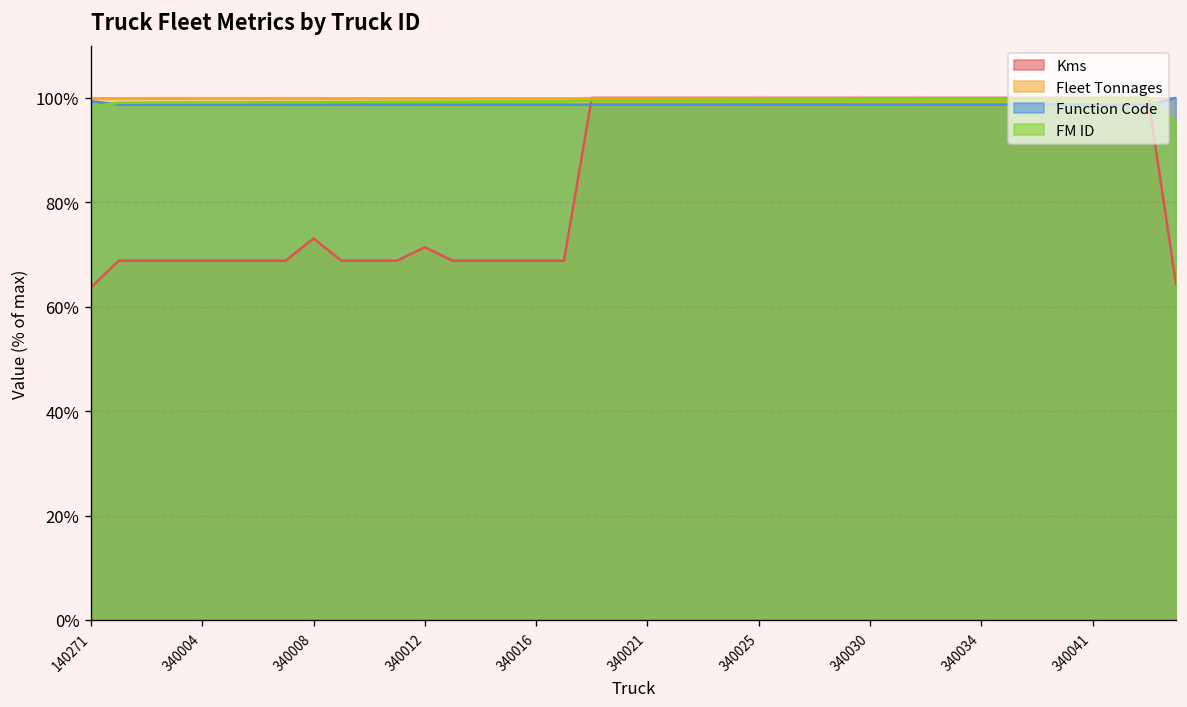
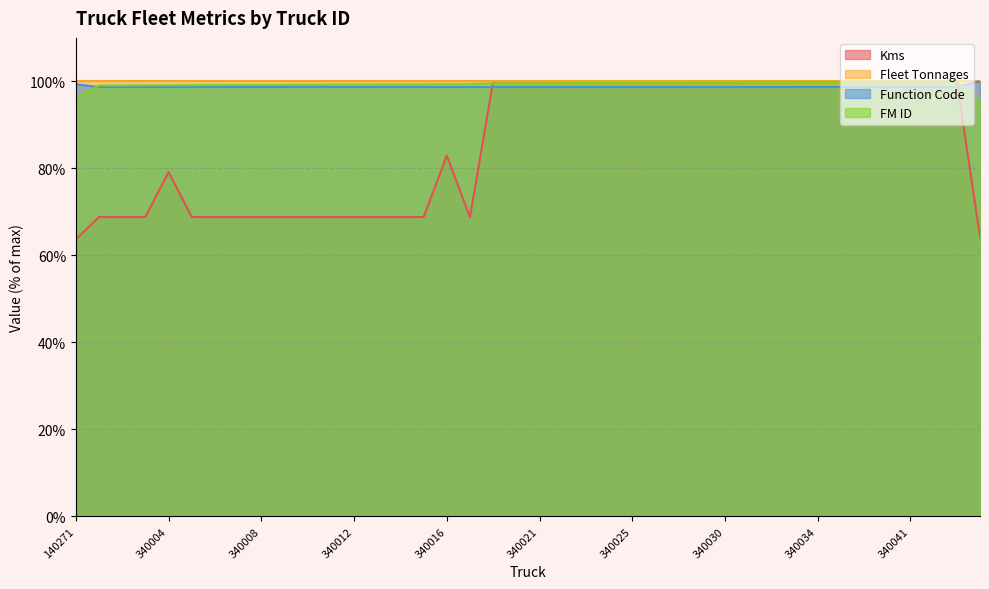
  {
    "Kms": {
      "140271": "64%",
-     "340004": "69%",
-     "340008": "73%",
-     "340012": "71%",
-     "340016": "69%"
+     "340004": "79%",
+     "340008": "69%",
+     "340012": "69%",
+     "340016": "83%"
    },
    "Fleet Tonnages": {
      "140271": "100%",
      "340004": "100%",
      "340008": "100%",
      "340012": "100%",
      "340016": "100%"
    },
    "Function Code": {
      "140271": "99%",
      "340016": "99%",
      "340021": "99%",
      "340025": "99%",
      "340030": "99%",
      "340034": "99%"
    },
    "FM ID": {
-     "140271": "98%",
+     "140271": "96%",
      "340016": "99%"
    }
  }
